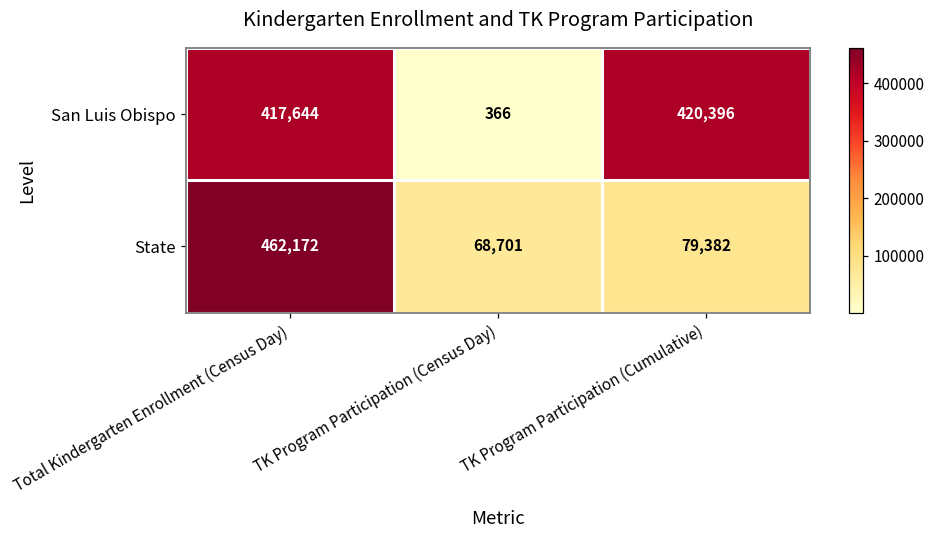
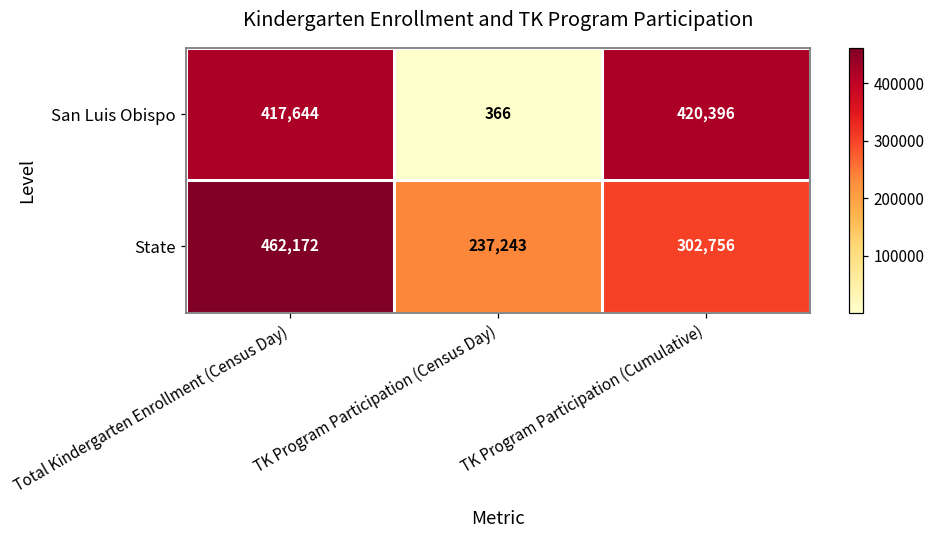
  {
    "San Luis Obispo": {
      "Total Kindergarten Enrollment (Census Day)": "417,644",
      "TK Program Participation (Census Day)": "366",
      "TK Program Participation (Cumulative)": "420,396"
    },
    "State": {
      "Total Kindergarten Enrollment (Census Day)": "462,172",
-     "TK Program Participation (Census Day)": "68,701",
-     "TK Program Participation (Cumulative)": "79,382"
+     "TK Program Participation (Census Day)": "237,243",
+     "TK Program Participation (Cumulative)": "302,756"
    }
  }
